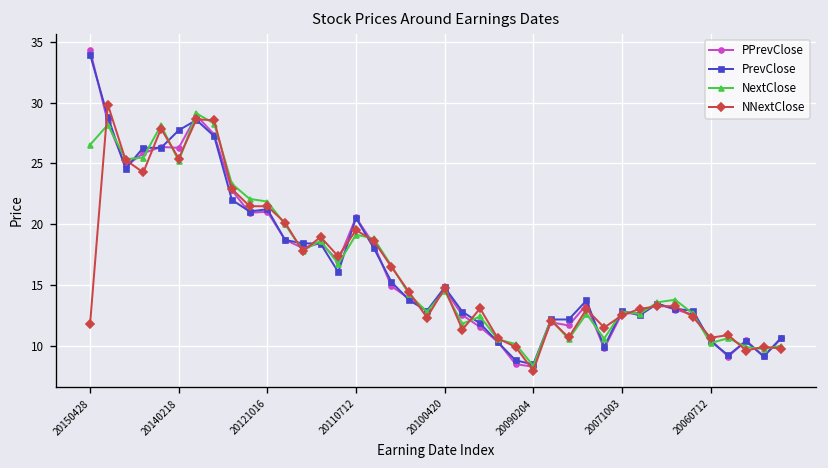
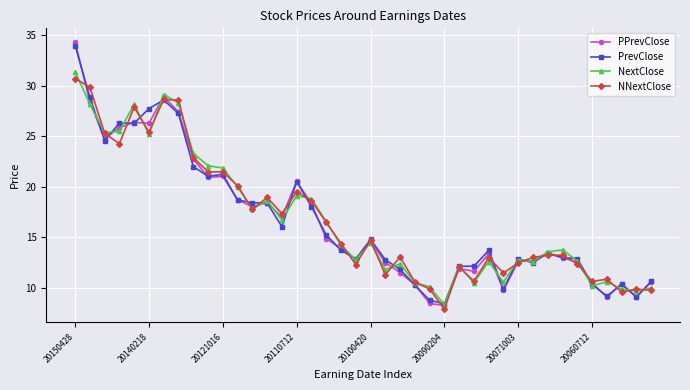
  {
    "PPrevClose": {
      "20150428": 34.3,
      "20140218": 26.3
    },
    "PrevClose": {
      "20150428": 34.0,
      "20140218": 27.7
    },
    "NextClose": {
-     "20150428": 26.5,
+     "20150428": 31.4,
      "20121016": 21.9,
      "20110712": 19.1
    },
    "NNextClose": {
-     "20150428": 11.8,
+     "20150428": 30.7,
      "20110712": 19.5,
      "20090204": 7.9
    }
  }
